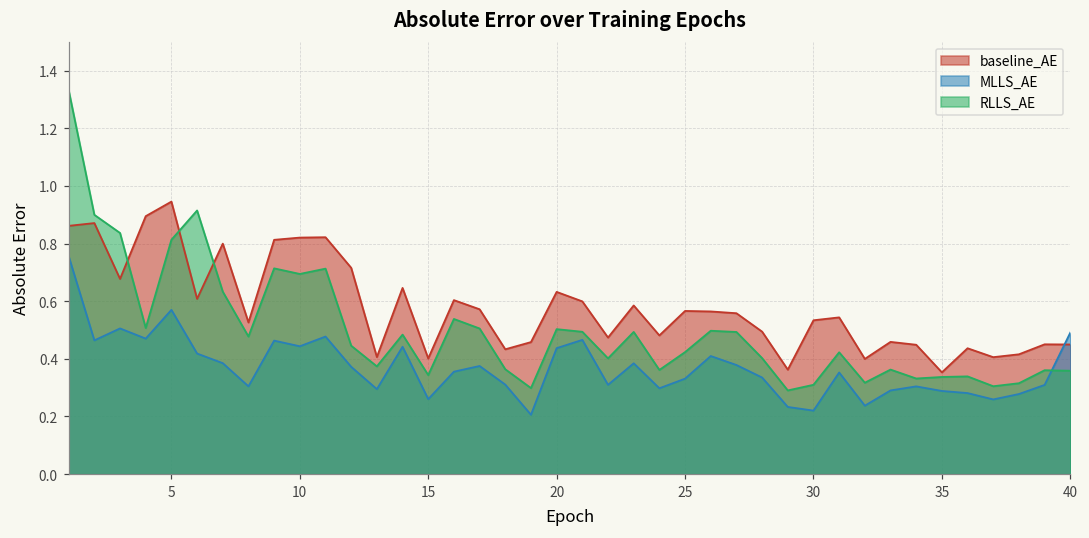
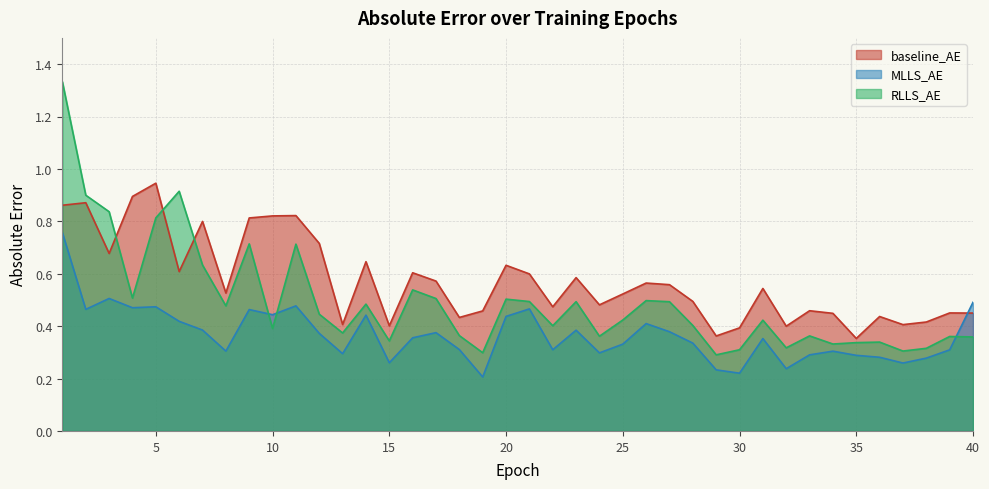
  {
    "baseline_AE": {
      "5": 0.95,
      "10": 0.82,
      "15": 0.40,
      "20": 0.63,
-     "25": 0.57,
-     "30": 0.53,
+     "25": 0.52,
+     "30": 0.39,
      "35": 0.35,
      "40": 0.45
    },
    "MLLS_AE": {
-     "5": 0.57,
+     "5": 0.47,
      "10": 0.44,
      "15": 0.26,
      "20": 0.44,
      "25": 0.33,
      "30": 0.22,
      "35": 0.29,
      "40": 0.49
    },
    "RLLS_AE": {
      "5": 0.81,
-     "10": 0.69,
+     "10": 0.39,
      "15": 0.34,
      "20": 0.50,
      "25": 0.42,
      "30": 0.31,
      "35": 0.34,
      "40": 0.36
    }
  }
